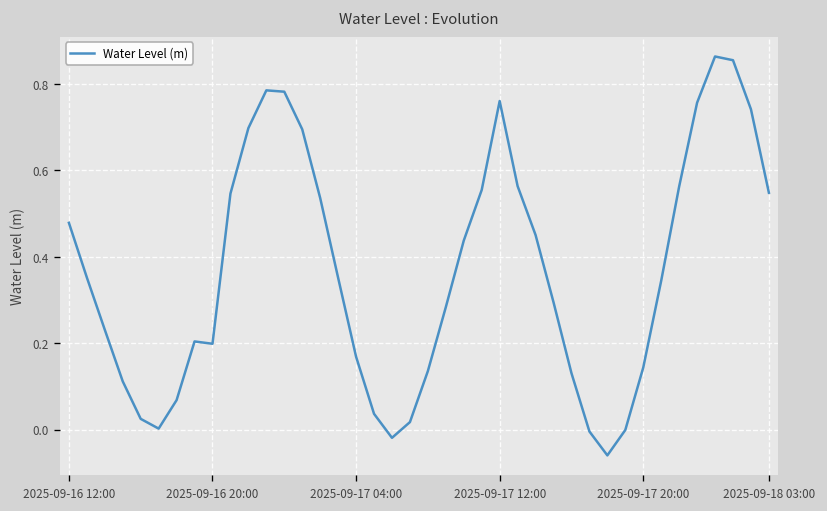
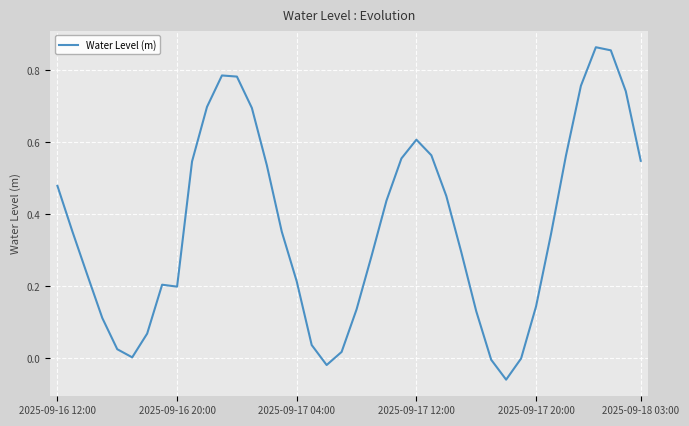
  {
    "2025-09-16 12:00": 0.48,
    "2025-09-16 20:00": 0.20,
-   "2025-09-17 04:00": 0.17,
-   "2025-09-17 12:00": 0.76,
+   "2025-09-17 04:00": 0.21,
+   "2025-09-17 12:00": 0.61,
    "2025-09-17 20:00": 0.14,
    "2025-09-18 03:00": 0.55
  }
